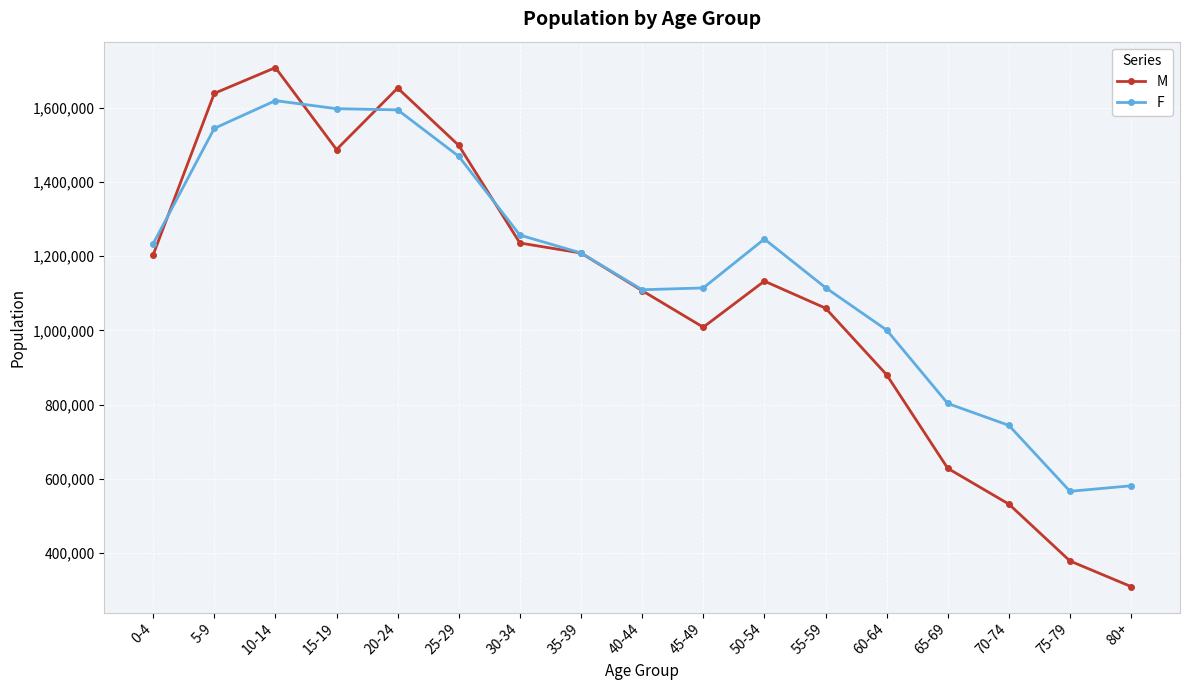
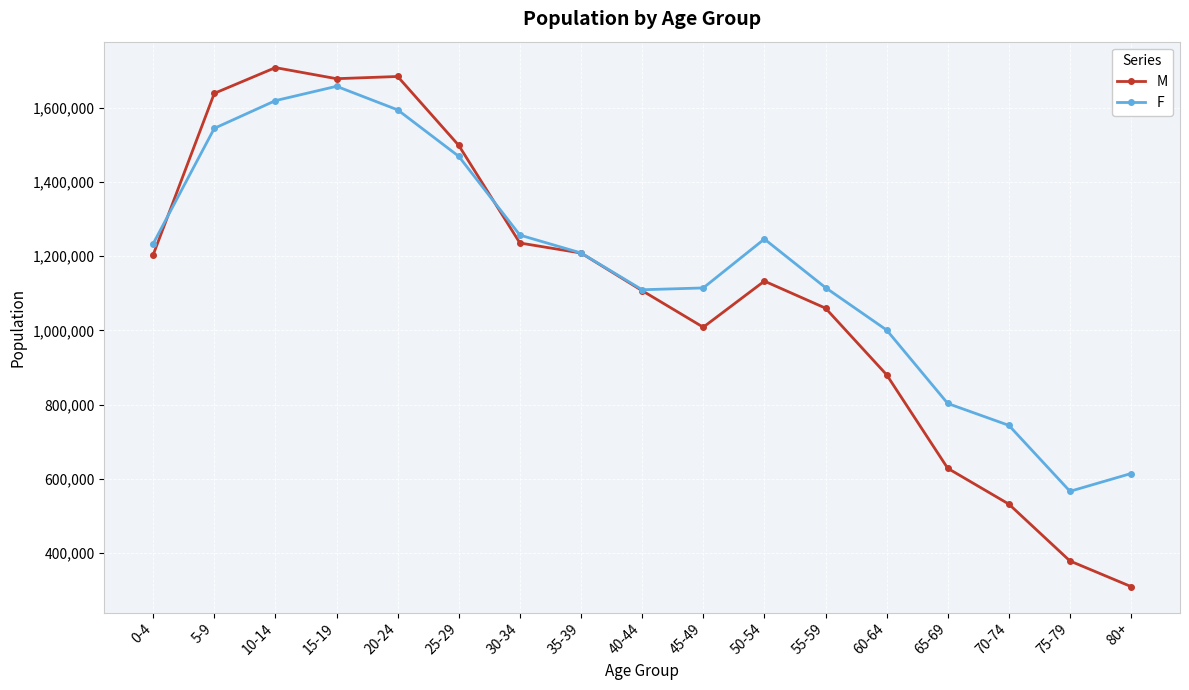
  {
    "M": {
      "0-4": "1,200,000",
      "5-9": "1,640,000",
      "10-14": "1,710,000",
-     "15-19": "1,490,000",
-     "20-24": "1,650,000",
+     "15-19": "1,680,000",
+     "20-24": "1,680,000",
      "25-29": "1,500,000",
      "30-34": "1,240,000",
      "45-49": "1,010,000",
      "50-54": "1,130,000",
      "55-59": "1,060,000",
      "60-64": "880,000",
      "65-69": "630,000",
      "70-74": "530,000",
      "75-79": "380,000",
      "80+": "310,000"
    },
    "F": {
      "0-4": "1,230,000",
      "5-9": "1,540,000",
      "10-14": "1,620,000",
-     "15-19": "1,600,000",
+     "15-19": "1,660,000",
      "20-24": "1,590,000",
      "25-29": "1,470,000",
      "30-34": "1,260,000",
      "45-49": "1,110,000",
      "50-54": "1,250,000",
      "55-59": "1,120,000",
      "60-64": "1,000,000",
      "65-69": "800,000",
      "70-74": "740,000",
      "75-79": "570,000",
-     "80+": "580,000"
+     "80+": "610,000"
    }
  }
